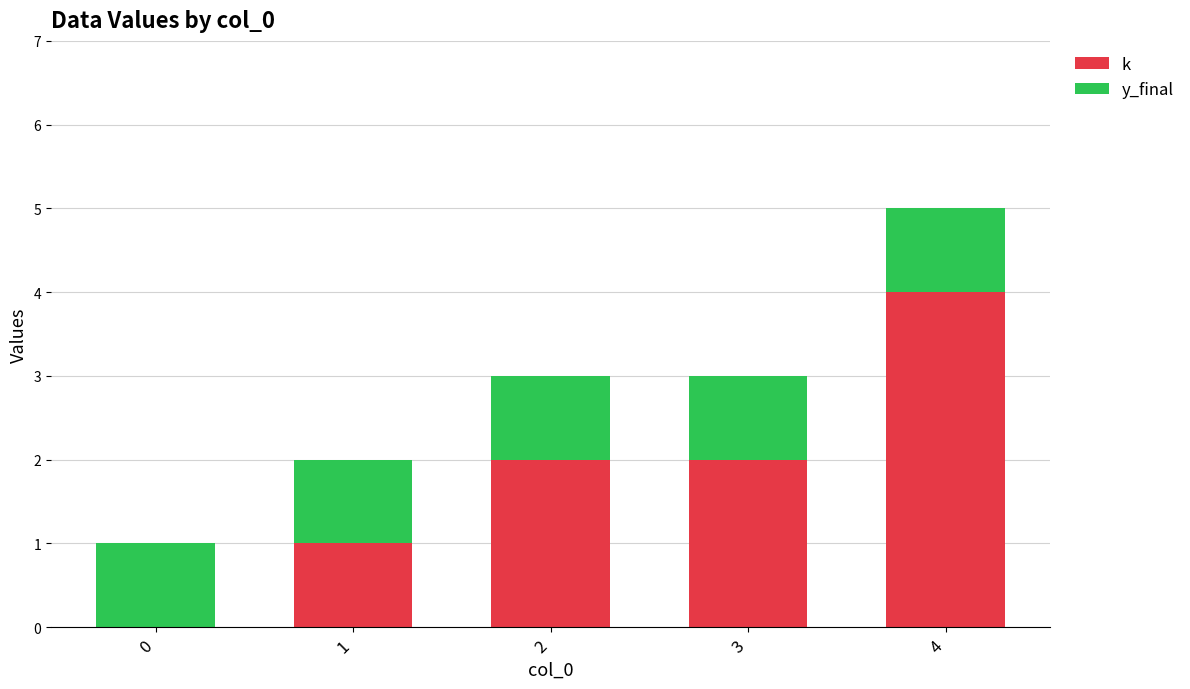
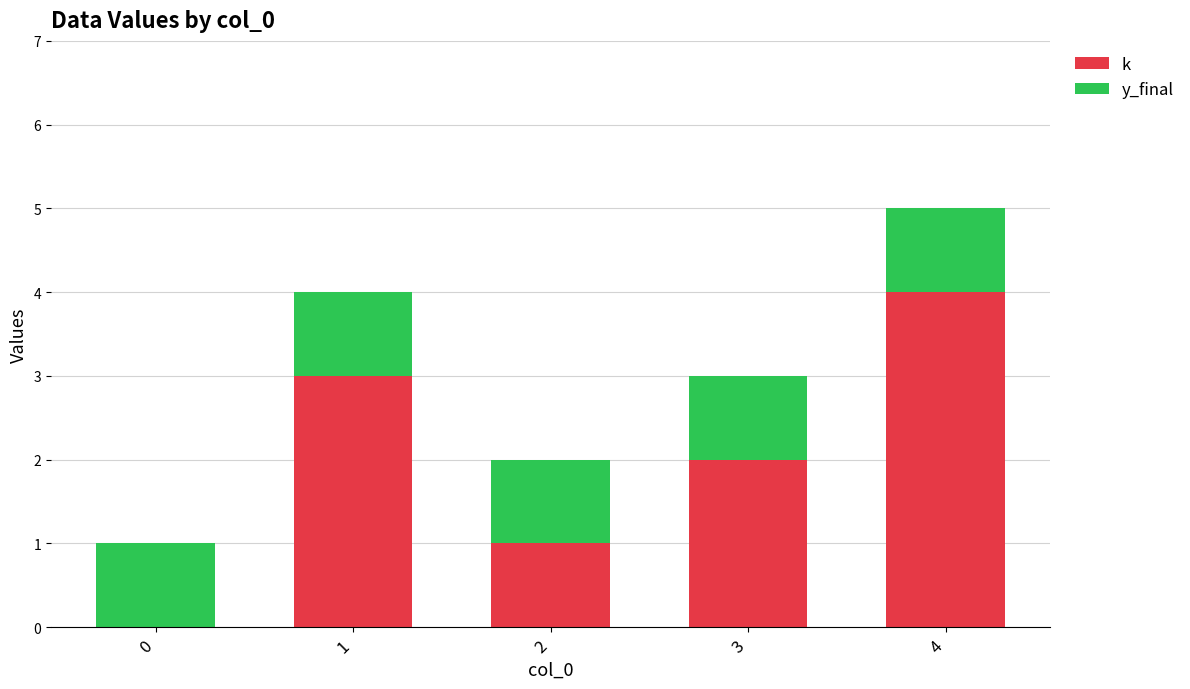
  {
    "k": {
      "0": 0,
-     "1": 1,
-     "2": 2,
+     "1": 3,
+     "2": 1,
      "3": 2,
      "4": 4
    },
    "y_final": {
      "0": 1,
      "1": 1,
      "2": 1,
      "3": 1,
      "4": 1
    }
  }
